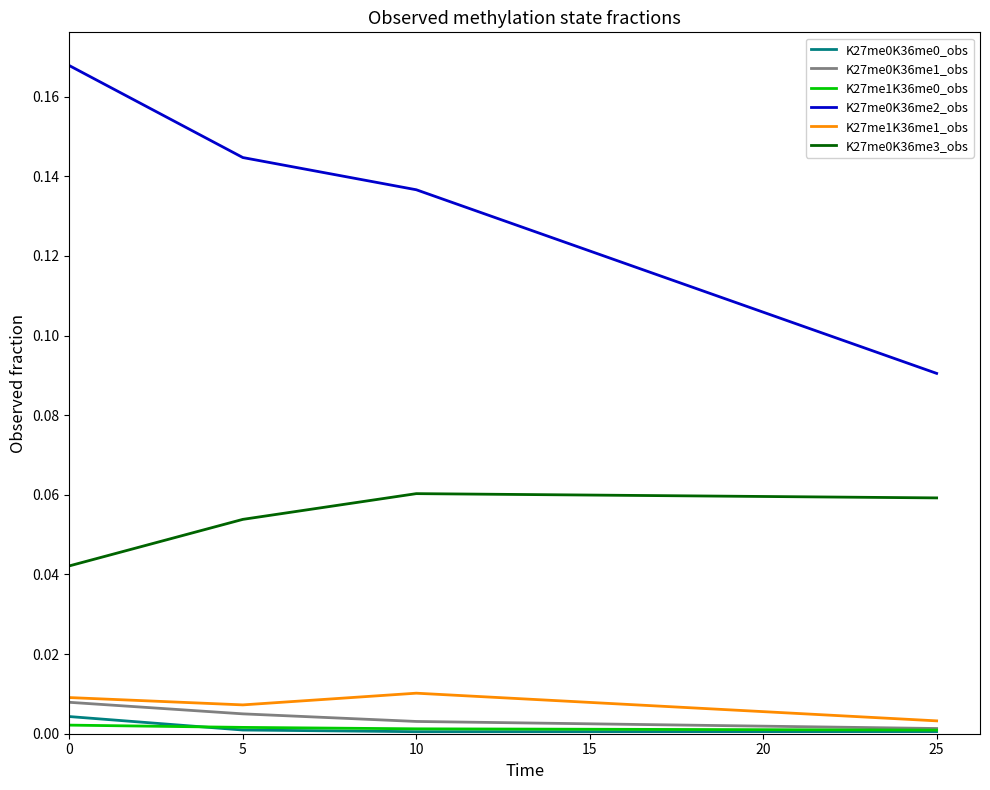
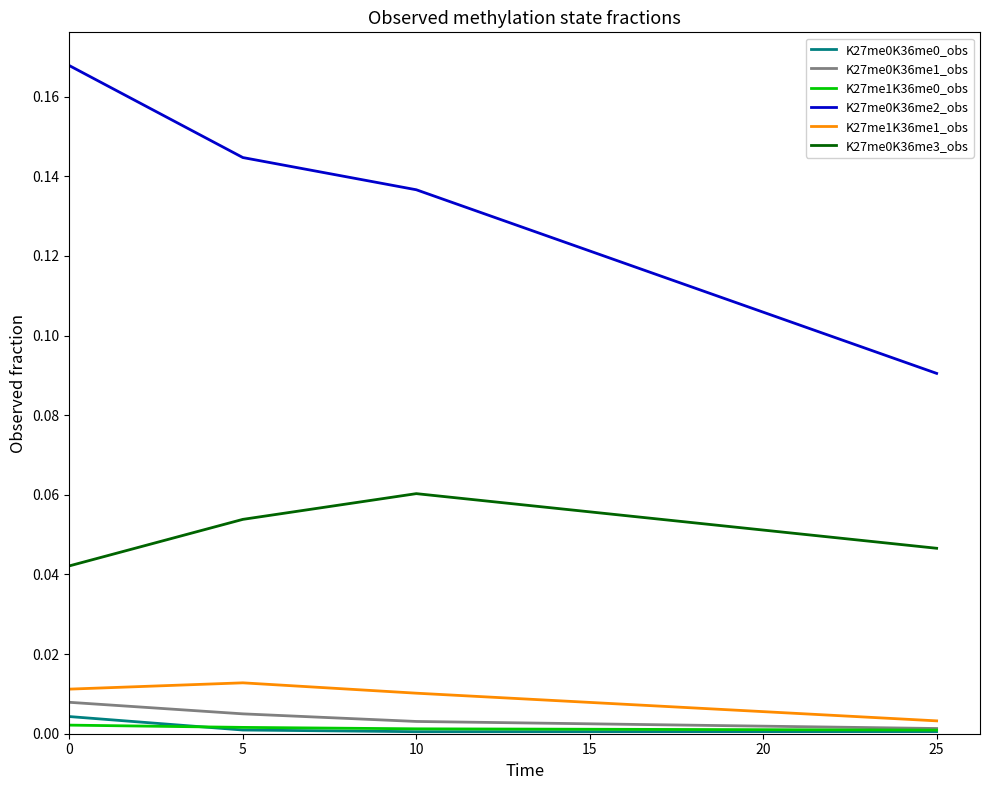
  {
    "K27me0K36me0_obs": {
      "0": 0.004,
      "5": 0.001,
      "10": 0.001
    },
    "K27me0K36me1_obs": {
      "0": 0.008,
      "5": 0.005,
      "10": 0.003
    },
    "K27me1K36me0_obs": {
      "0": 0.002,
      "5": 0.002,
      "10": 0.001
    },
    "K27me0K36me2_obs": {
      "0": 0.168,
      "5": 0.145,
      "10": 0.137,
      "25": 0.090
    },
    "K27me1K36me1_obs": {
-     "0": 0.009,
-     "5": 0.007,
+     "0": 0.011,
+     "5": 0.013,
      "10": 0.010,
      "25": 0.003
    },
    "K27me0K36me3_obs": {
      "0": 0.042,
      "5": 0.054,
      "10": 0.060,
-     "25": 0.059
+     "25": 0.047
    }
  }
